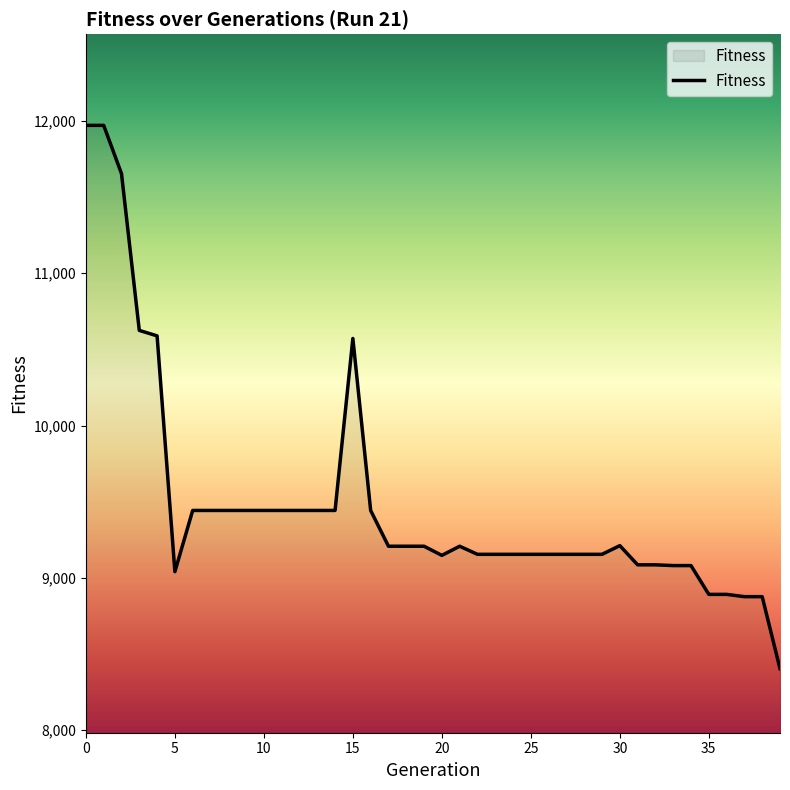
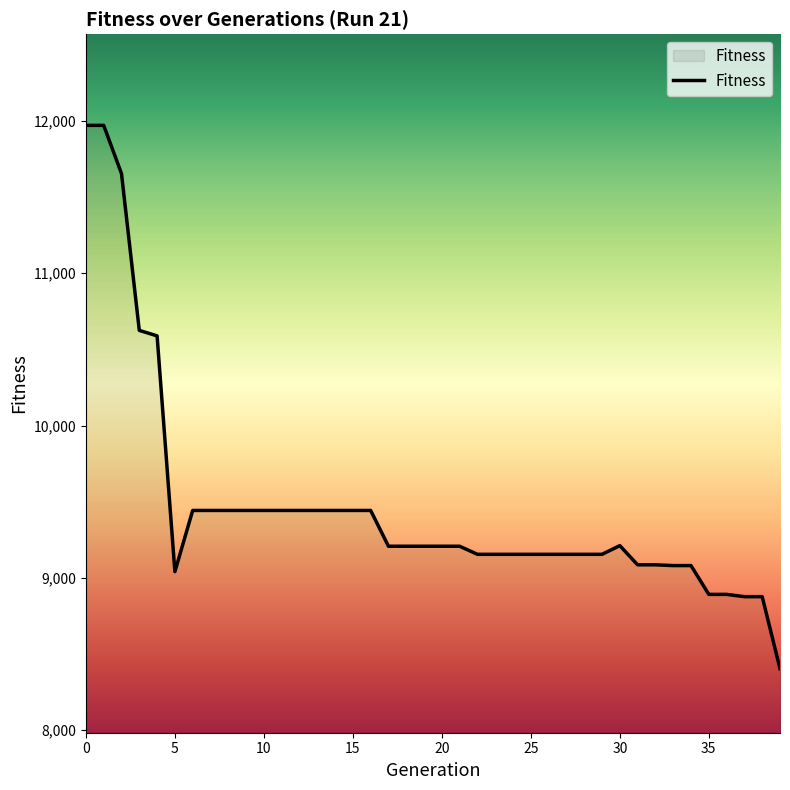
  {
    "0": "11,970",
    "5": "9,040",
    "10": "9,440",
-   "15": "10,570",
-   "20": "9,150",
+   "15": "9,440",
+   "20": "9,210",
    "25": "9,160",
    "30": "9,210",
    "35": "8,890"
  }
